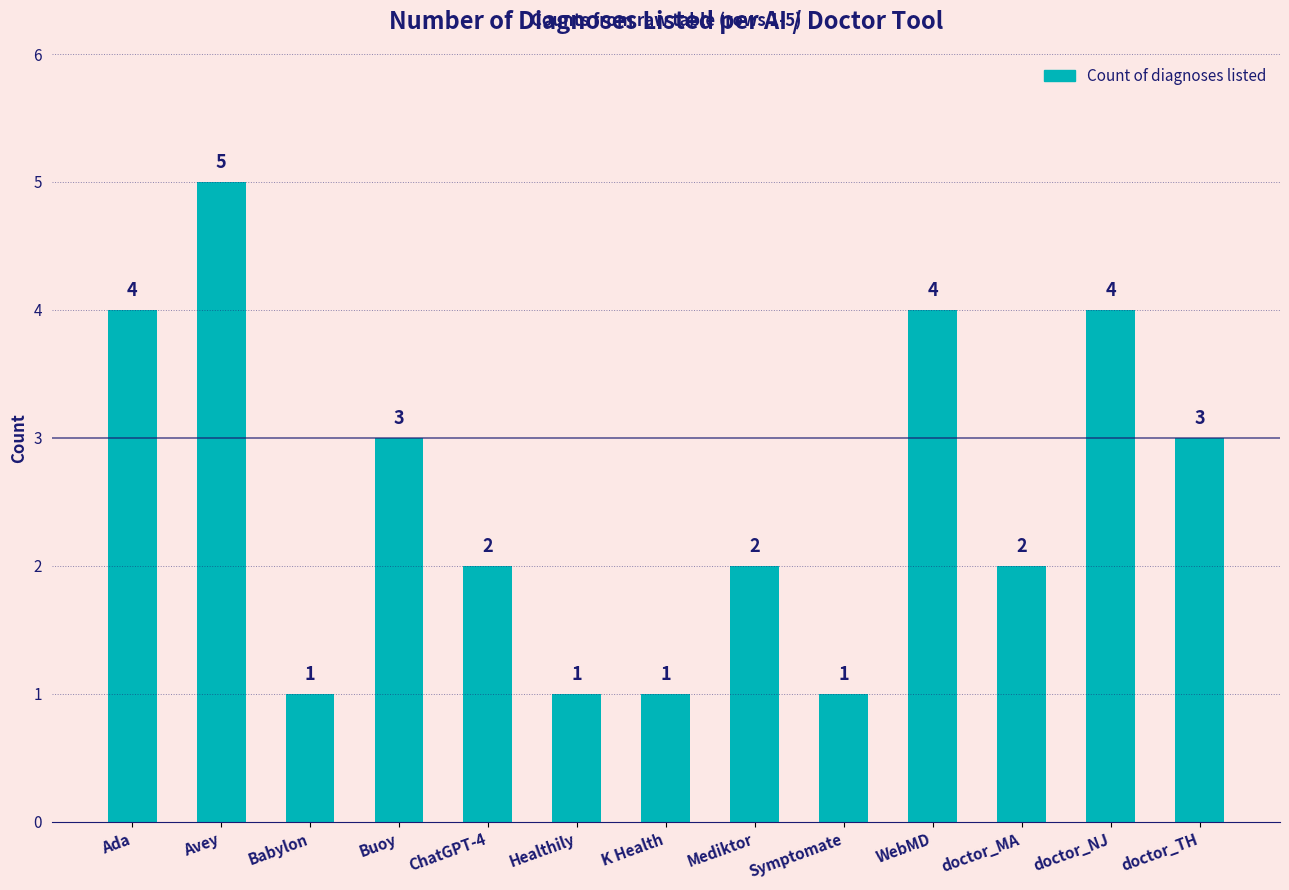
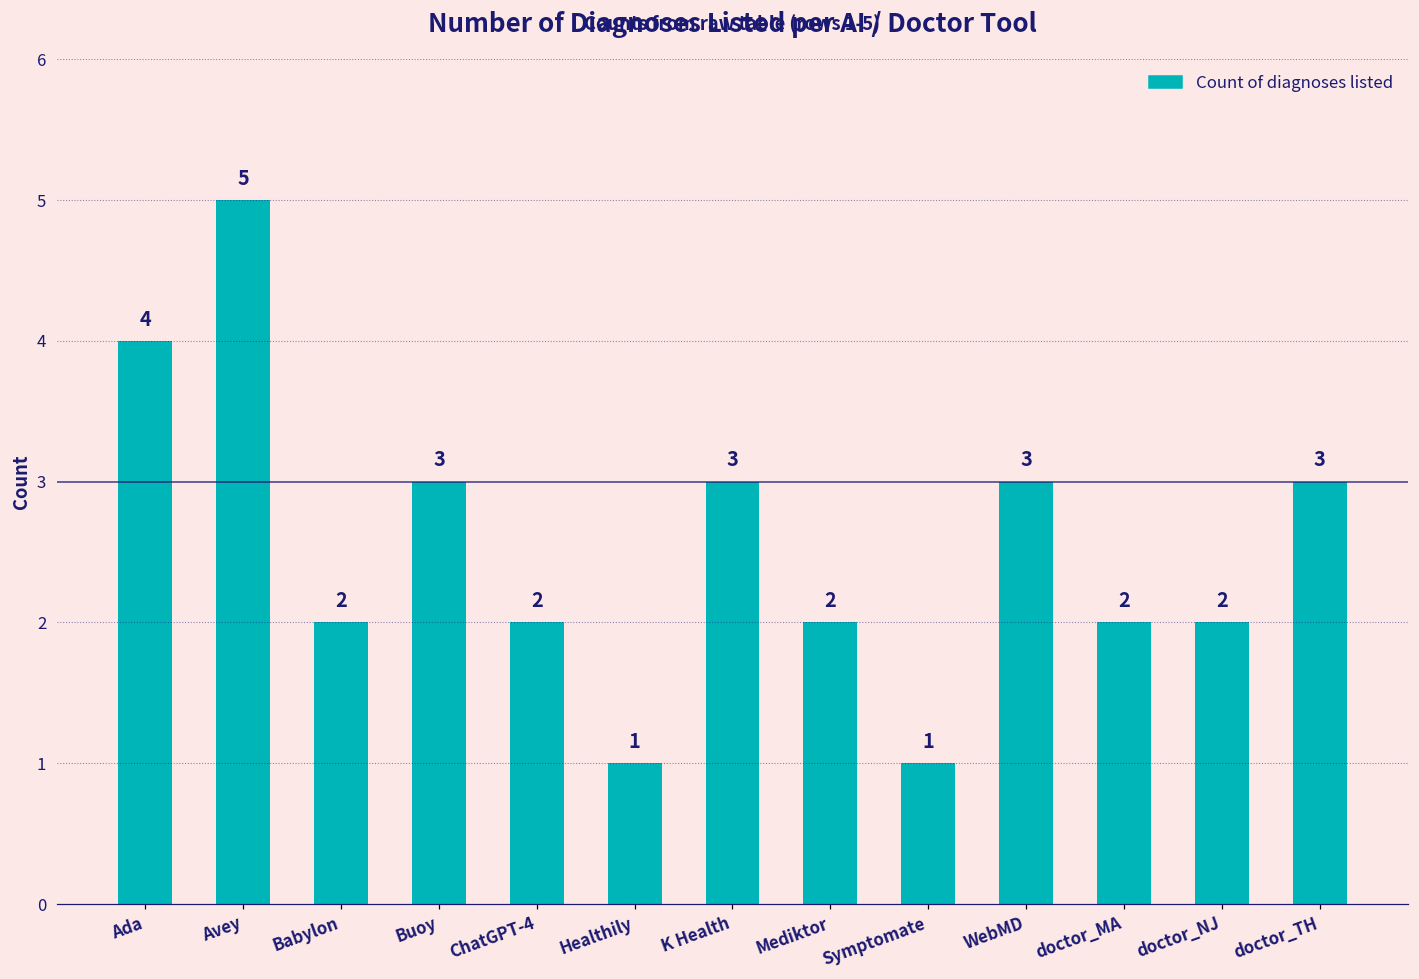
  {
    "Ada": 4,
    "Avey": 5,
-   "Babylon": 1,
+   "Babylon": 2,
    "Buoy": 3,
    "ChatGPT-4": 2,
    "Healthily": 1,
-   "K Health": 1,
+   "K Health": 3,
    "Mediktor": 2,
    "Symptomate": 1,
-   "WebMD": 4,
+   "WebMD": 3,
    "doctor_MA": 2,
-   "doctor_NJ": 4,
+   "doctor_NJ": 2,
    "doctor_TH": 3
  }
